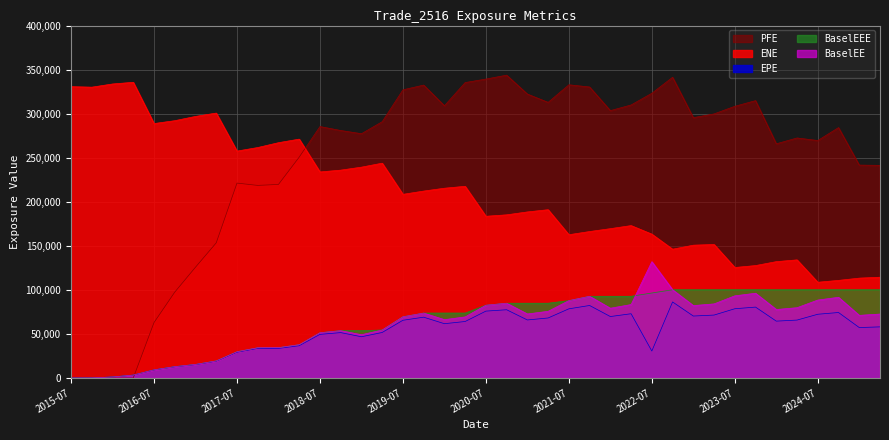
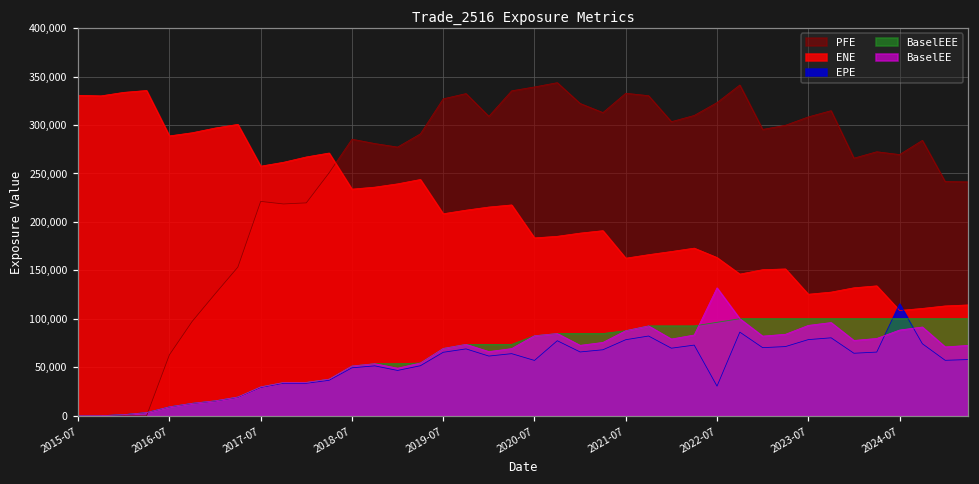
  {
    "PFE": {
      "2016-07": "60,000",
      "2017-07": "220,000",
      "2018-07": "290,000",
      "2019-07": "330,000",
      "2020-07": "340,000",
      "2021-07": "330,000",
      "2022-07": "320,000",
      "2023-07": "310,000",
      "2024-07": "270,000"
    },
    "ENE": {
      "2015-07": "330,000",
      "2016-07": "290,000",
      "2017-07": "260,000",
      "2018-07": "230,000",
      "2019-07": "210,000",
      "2020-07": "180,000",
      "2021-07": "160,000",
      "2022-07": "160,000",
      "2023-07": "130,000",
      "2024-07": "110,000"
    },
    "EPE": {
      "2019-07": "70,000",
-     "2020-07": "80,000",
+     "2020-07": "60,000",
      "2021-07": "80,000",
      "2022-07": "30,000",
      "2023-07": "80,000",
-     "2024-07": "70,000"
+     "2024-07": "120,000"
    },
    "BaselEEE": {
      "2022-07": "100,000",
      "2023-07": "100,000",
      "2024-07": "100,000"
    },
    "BaselEE": {
      "2022-07": "130,000",
      "2023-07": "90,000",
      "2024-07": "90,000"
    }
  }
